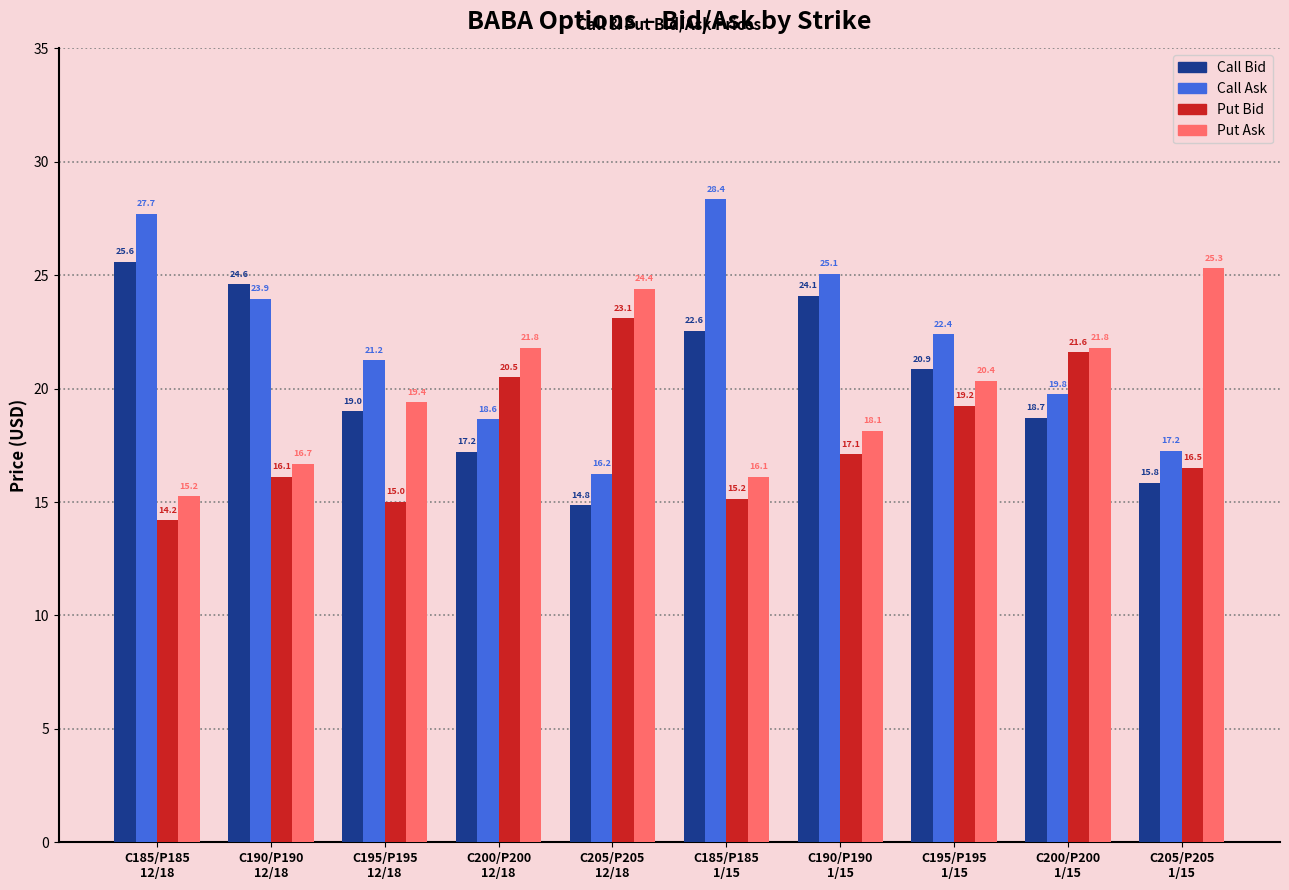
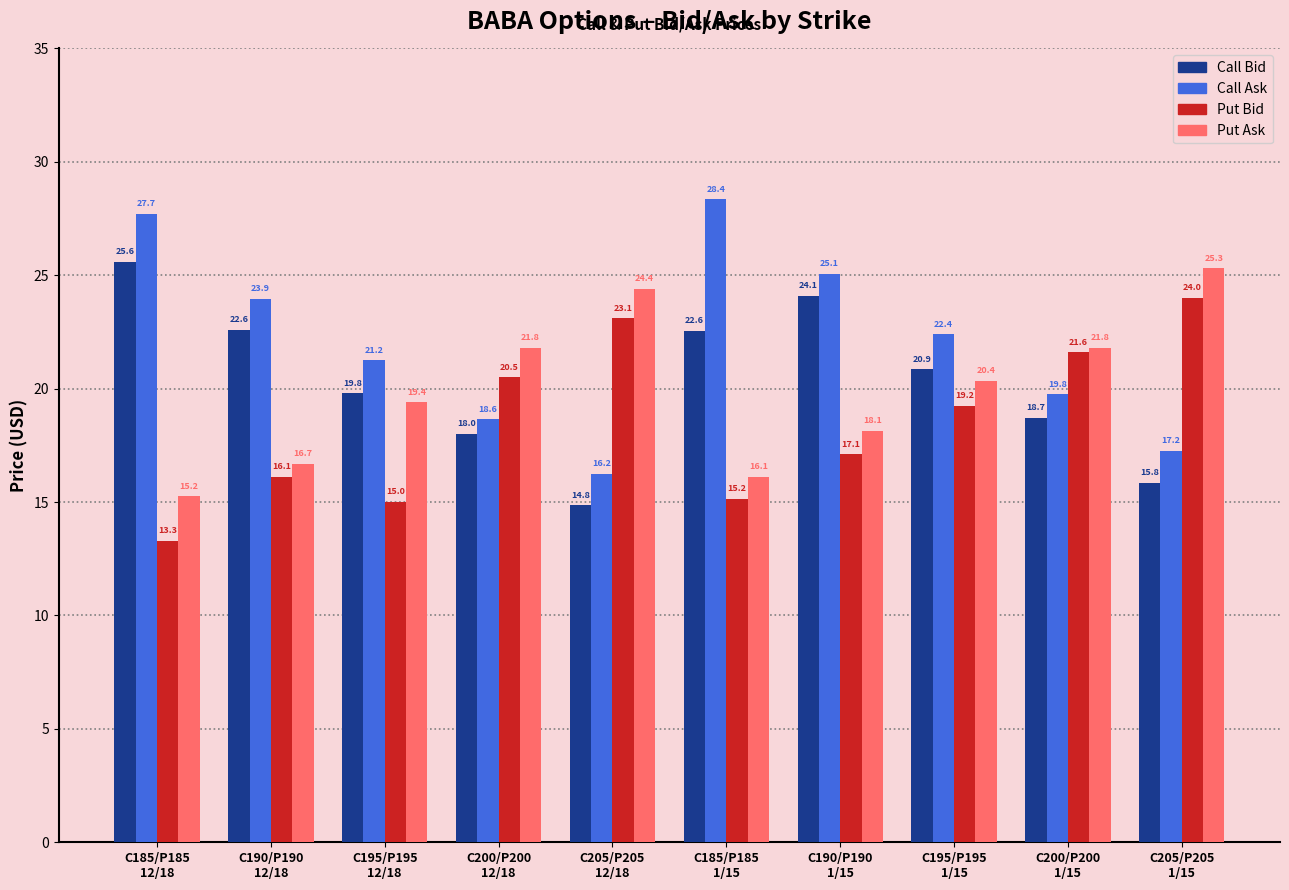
  {
    "Call Bid": {
      "C185/P185 12/18": 25.6,
-     "C190/P190 12/18": 24.6,
-     "C195/P195 12/18": 19.0,
-     "C200/P200 12/18": 17.2,
+     "C190/P190 12/18": 22.6,
+     "C195/P195 12/18": 19.8,
+     "C200/P200 12/18": 18.0,
      "C205/P205 12/18": 14.8,
      "C185/P185 1/15": 22.6,
      "C190/P190 1/15": 24.1,
      "C195/P195 1/15": 20.9,
      "C200/P200 1/15": 18.7,
      "C205/P205 1/15": 15.8
    },
    "Call Ask": {
      "C185/P185 12/18": 27.7,
      "C190/P190 12/18": 23.9,
      "C195/P195 12/18": 21.2,
      "C200/P200 12/18": 18.6,
      "C205/P205 12/18": 16.2,
      "C185/P185 1/15": 28.4,
      "C190/P190 1/15": 25.1,
      "C195/P195 1/15": 22.4,
      "C200/P200 1/15": 19.8,
      "C205/P205 1/15": 17.2
    },
    "Put Bid": {
-     "C185/P185 12/18": 14.2,
+     "C185/P185 12/18": 13.3,
      "C190/P190 12/18": 16.1,
      "C195/P195 12/18": 15.0,
      "C200/P200 12/18": 20.5,
      "C205/P205 12/18": 23.1,
      "C185/P185 1/15": 15.2,
      "C190/P190 1/15": 17.1,
      "C195/P195 1/15": 19.2,
      "C200/P200 1/15": 21.6,
-     "C205/P205 1/15": 16.5
+     "C205/P205 1/15": 24.0
    },
    "Put Ask": {
      "C185/P185 12/18": 15.2,
      "C190/P190 12/18": 16.7,
      "C195/P195 12/18": 19.4,
      "C200/P200 12/18": 21.8,
      "C205/P205 12/18": 24.4,
      "C185/P185 1/15": 16.1,
      "C190/P190 1/15": 18.1,
      "C195/P195 1/15": 20.4,
      "C200/P200 1/15": 21.8,
      "C205/P205 1/15": 25.3
    }
  }
